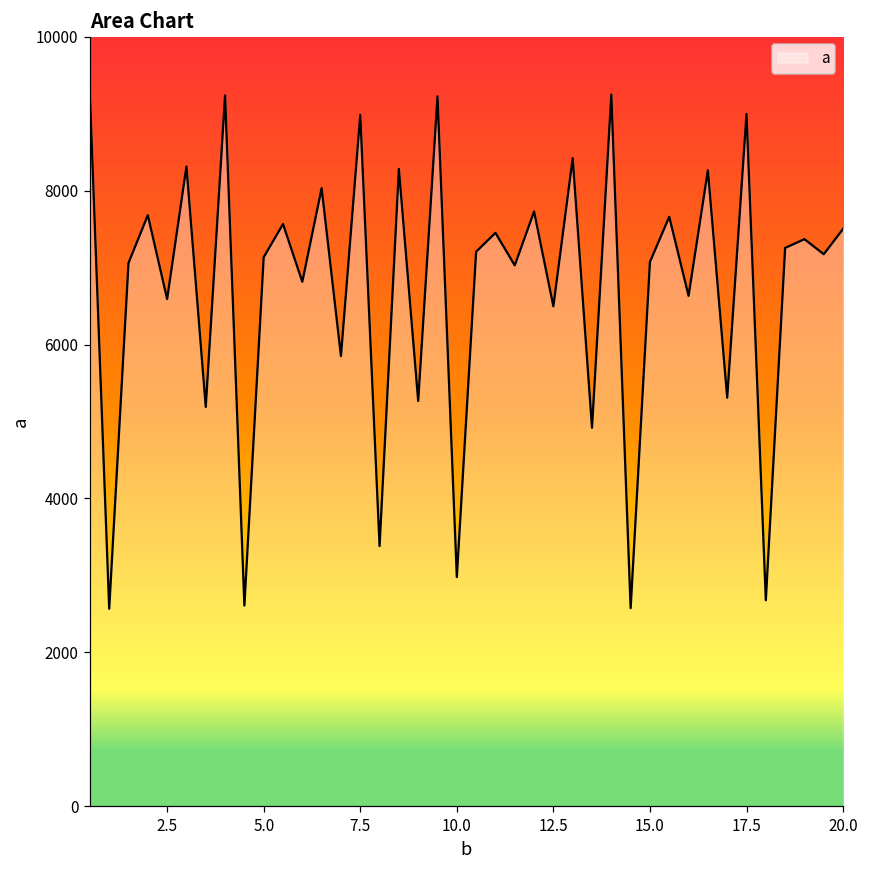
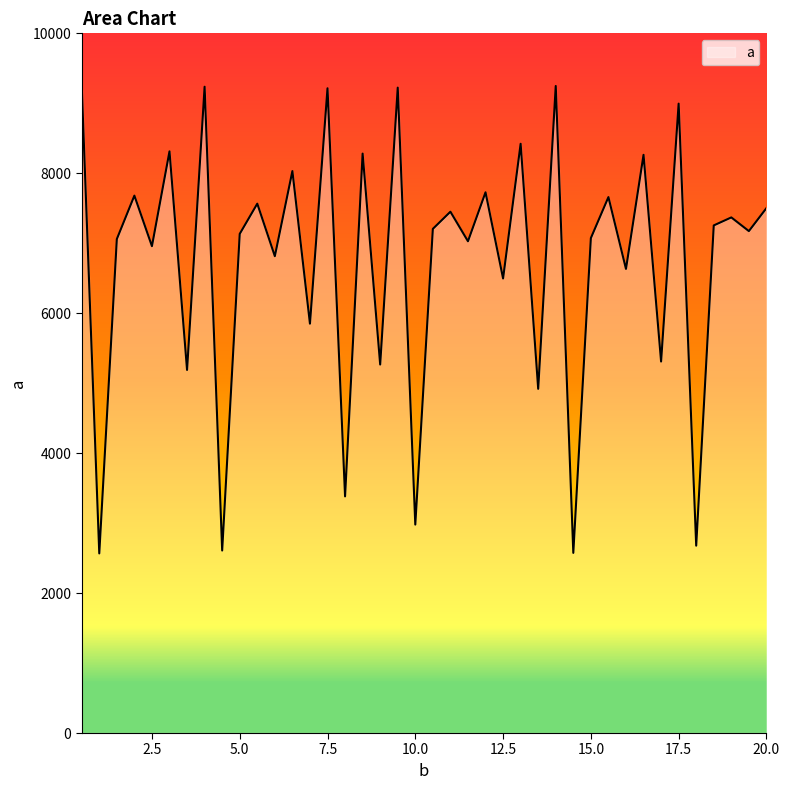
  {
-   "2.5": 6600,
+   "2.5": 7000,
    "5.0": 7100,
-   "7.5": 9000,
+   "7.5": 9200,
    "10.0": 3000,
    "12.5": 6500,
    "15.0": 7100,
    "17.5": 9000,
    "20.0": 7500
  }
